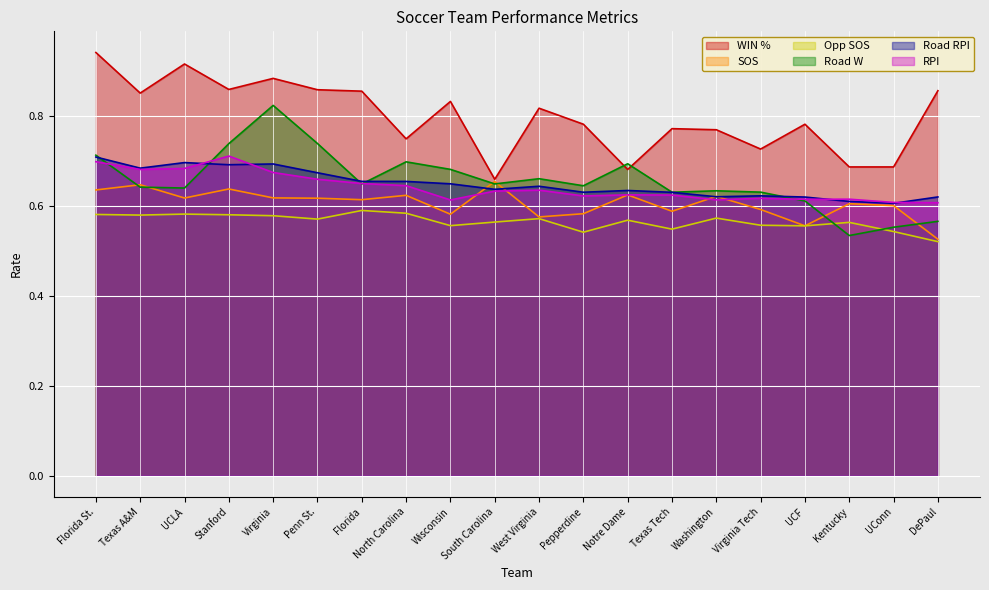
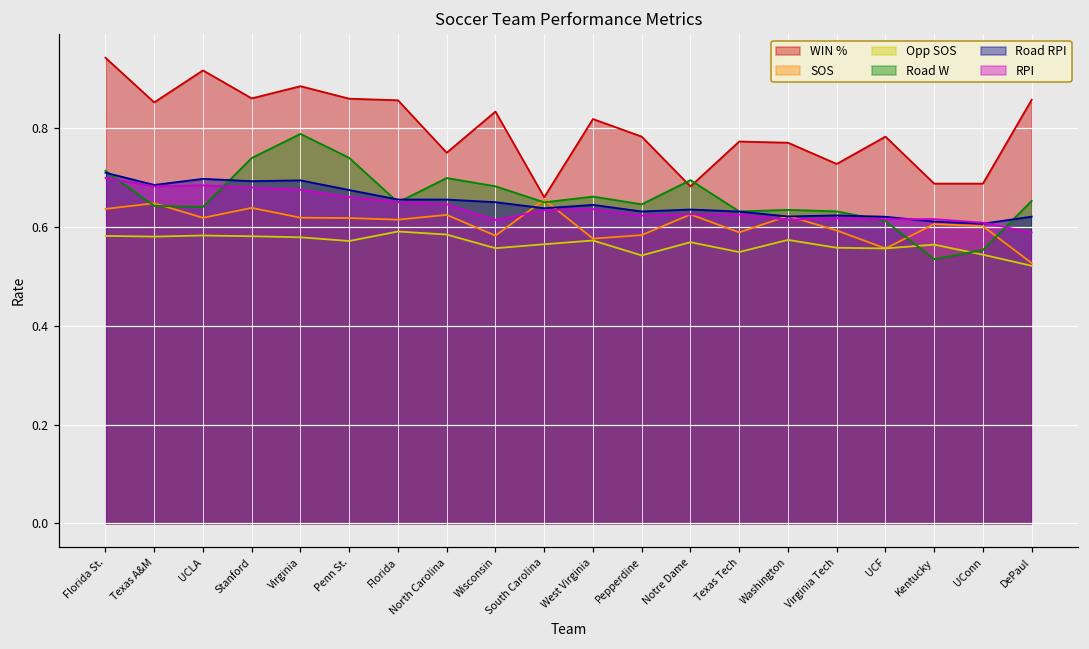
  {
    "WIN %": {
      "Florida St.": 0.94,
      "Texas A&M": 0.85,
      "UCLA": 0.92,
      "Stanford": 0.86,
      "Virginia": 0.88,
      "Penn St.": 0.86,
      "Florida": 0.86,
      "North Carolina": 0.75,
      "Wisconsin": 0.83,
      "West Virginia": 0.82,
      "Pepperdine": 0.78,
      "Notre Dame": 0.68,
      "Texas Tech": 0.77,
      "Washington": 0.77,
      "Virginia Tech": 0.73,
      "UCF": 0.78,
      "Kentucky": 0.69,
      "UConn": 0.69,
      "DePaul": 0.86
    },
    "Road W": {
      "UCLA": 0.64,
      "Stanford": 0.74,
-     "Virginia": 0.82,
+     "Virginia": 0.79,
      "Penn St.": 0.74,
      "North Carolina": 0.70,
      "Wisconsin": 0.68,
      "West Virginia": 0.66,
      "Pepperdine": 0.65,
      "Notre Dame": 0.69,
      "Washington": 0.63,
      "Virginia Tech": 0.63,
      "Kentucky": 0.53,
      "UConn": 0.55,
-     "DePaul": 0.57
+     "DePaul": 0.65
    },
    "Road RPI": {
      "UCLA": 0.70,
      "Stanford": 0.69,
      "Virginia": 0.69,
      "Penn St.": 0.67,
      "North Carolina": 0.66,
      "Wisconsin": 0.65,
      "West Virginia": 0.64,
      "Pepperdine": 0.63,
      "Notre Dame": 0.64,
      "DePaul": 0.62
    },
    "RPI": {
      "Florida St.": 0.70,
      "UCLA": 0.68,
-     "Stanford": 0.71,
+     "Stanford": 0.68,
      "Virginia": 0.68,
      "Penn St.": 0.66,
      "North Carolina": 0.65,
      "Wisconsin": 0.61,
      "West Virginia": 0.64,
      "Pepperdine": 0.62,
      "Texas Tech": 0.62,
      "Washington": 0.61,
-     "DePaul": 0.61
+     "DePaul": 0.59
    }
  }
